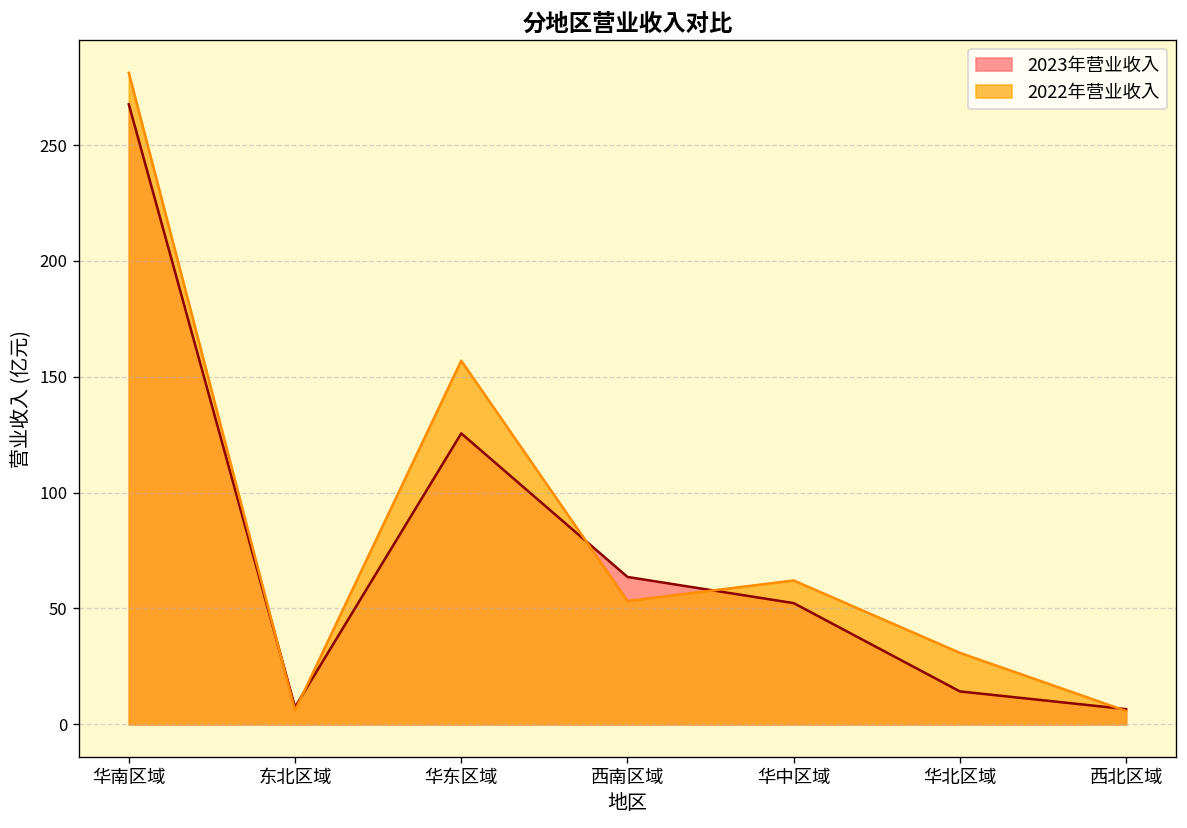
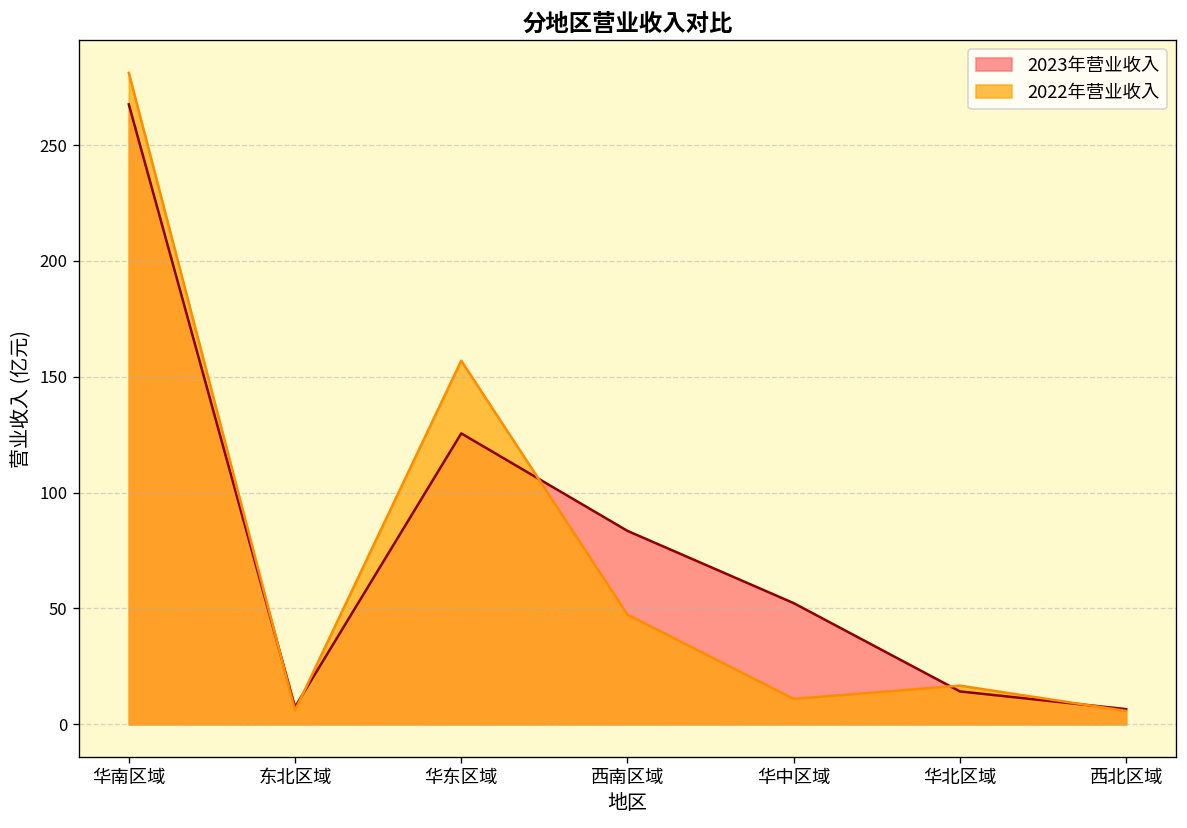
  {
    "2023年营业收入": {
      "华南区域": 268,
      "东北区域": 7,
      "华东区域": 126,
-     "西南区域": 64,
+     "西南区域": 83,
      "华中区域": 52,
      "华北区域": 14
    },
    "2022年营业收入": {
      "华南区域": 281,
      "东北区域": 6,
      "华东区域": 157,
-     "西南区域": 53,
-     "华中区域": 62,
-     "华北区域": 31
+     "西南区域": 47,
+     "华中区域": 11,
+     "华北区域": 17
    }
  }
